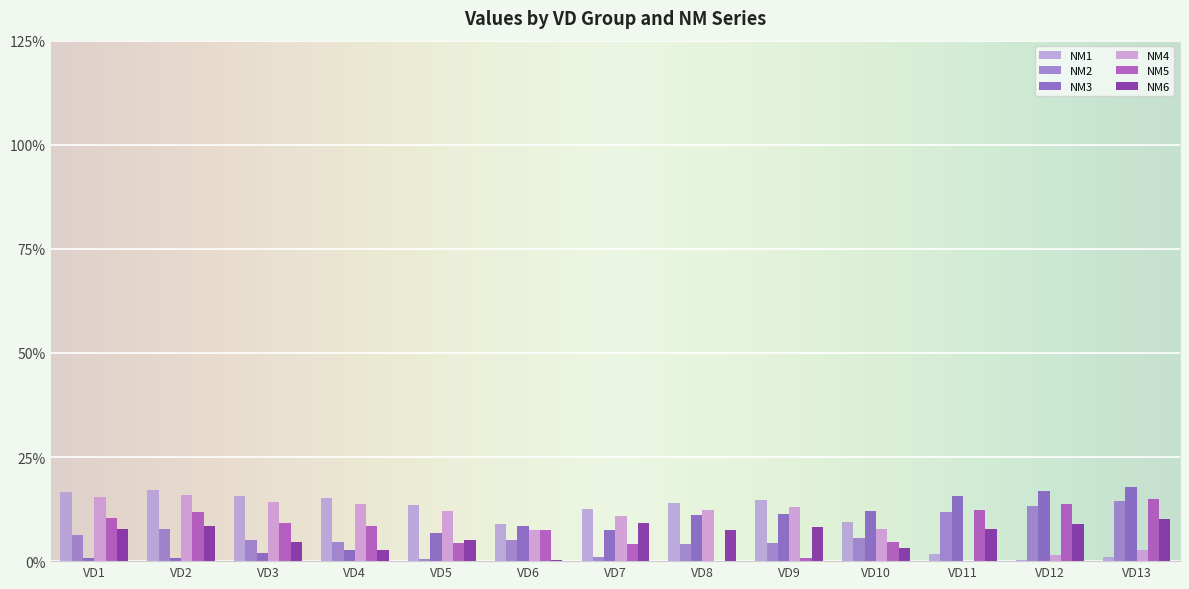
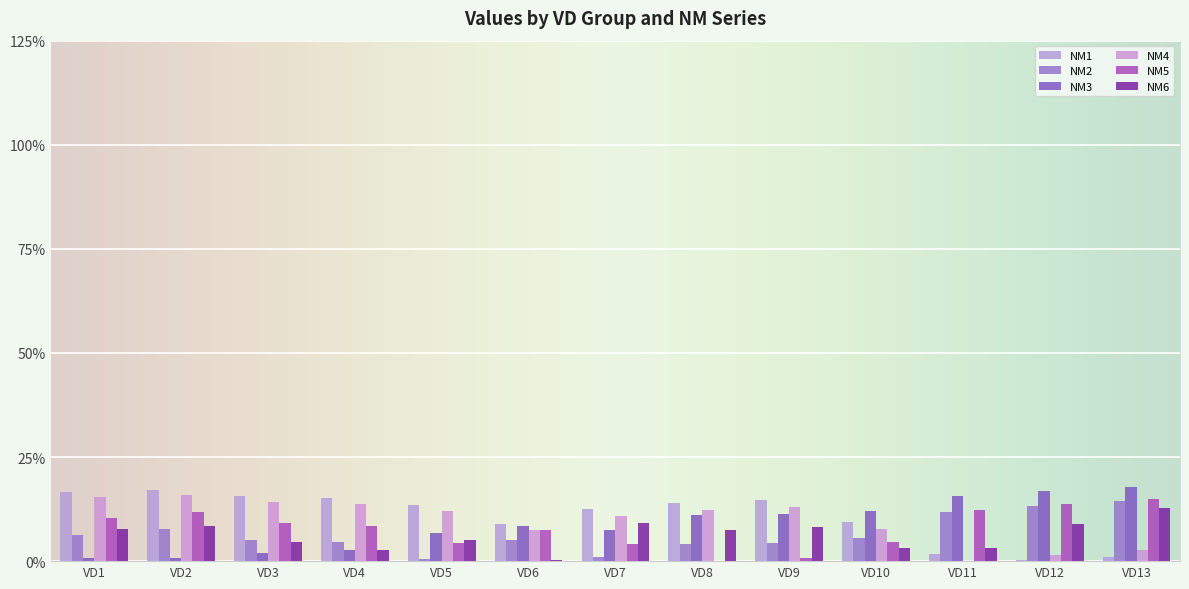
  {
    "NM6": {
      "VD1": "8%",
      "VD2": "9%",
      "VD3": "5%",
      "VD4": "3%",
      "VD5": "5%",
      "VD7": "9%",
      "VD8": "8%",
      "VD9": "8%",
      "VD10": "3%",
-     "VD11": "8%",
+     "VD11": "3%",
      "VD12": "9%",
-     "VD13": "10%"
+     "VD13": "13%"
    }
  }
